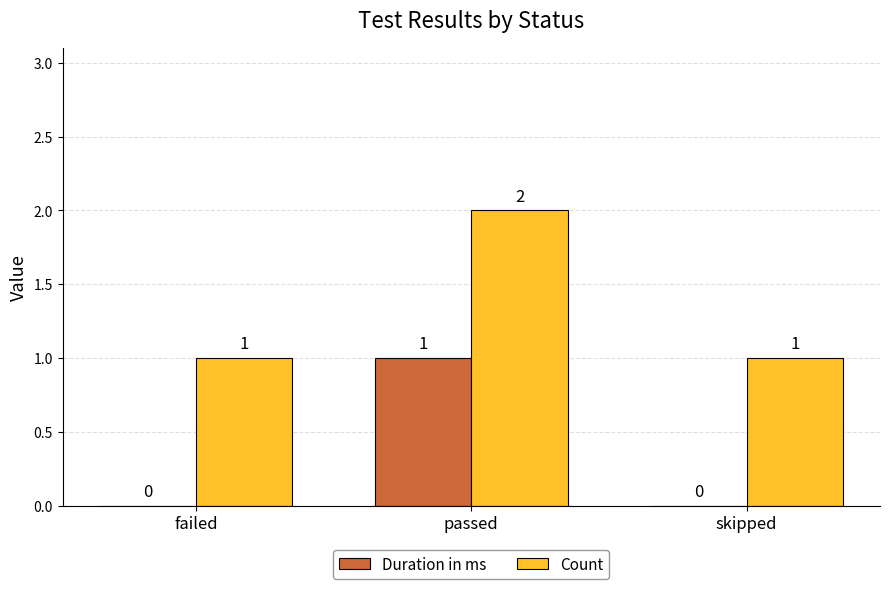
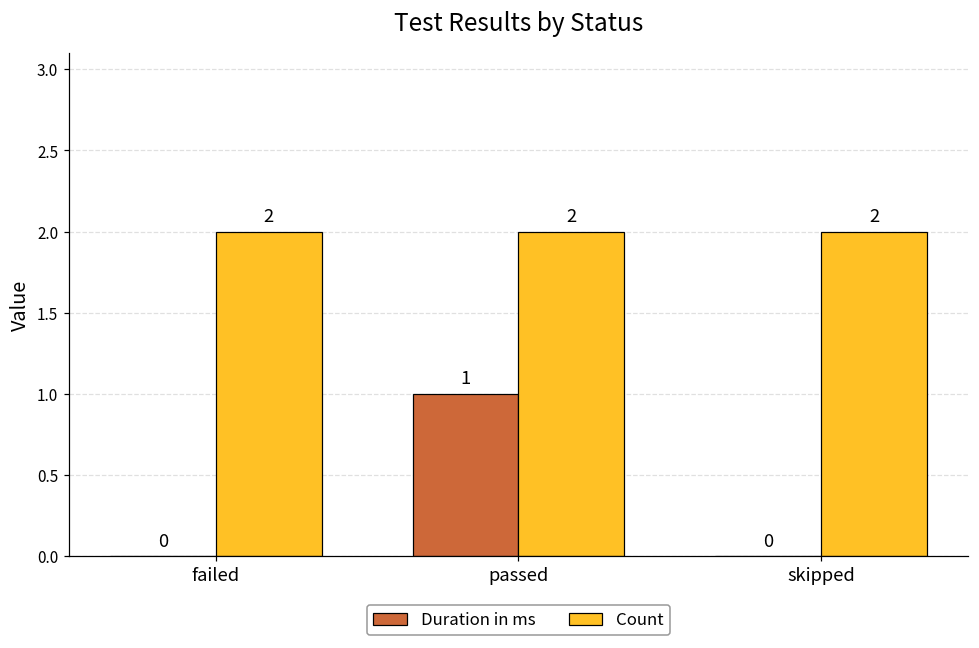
  {
    "Duration in ms": {
      "failed": 0,
      "passed": 1,
      "skipped": 0
    },
    "Count": {
-     "failed": 1,
+     "failed": 2,
      "passed": 2,
-     "skipped": 1
+     "skipped": 2
    }
  }
